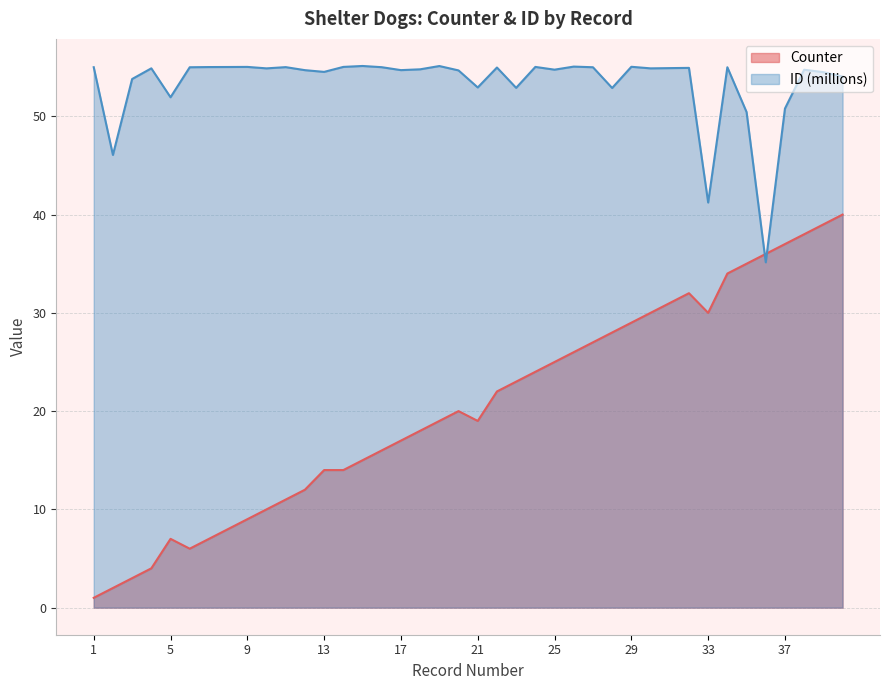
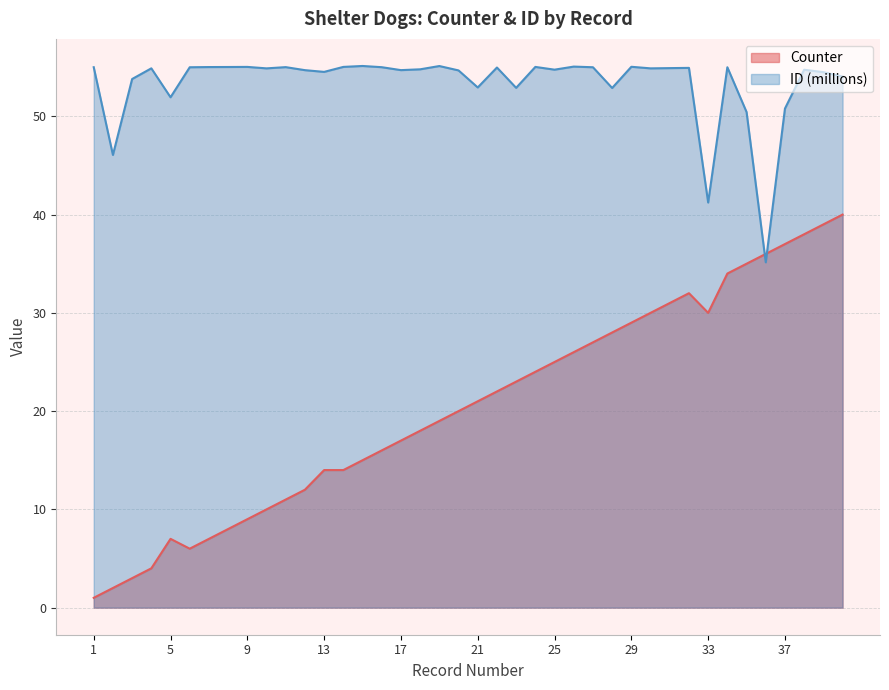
  {
    "Counter": {
      "1": 1,
      "5": 7,
      "9": 9,
      "13": 14,
      "17": 17,
-     "21": 19,
+     "21": 21,
      "25": 25,
      "29": 29,
      "33": 30,
      "37": 37
    },
    "ID (millions)": {
      "1": 55,
      "5": 52,
      "9": 55,
      "13": 55,
      "17": 55,
      "21": 53,
      "25": 55,
      "29": 55,
      "33": 41,
      "37": 51
    }
  }
